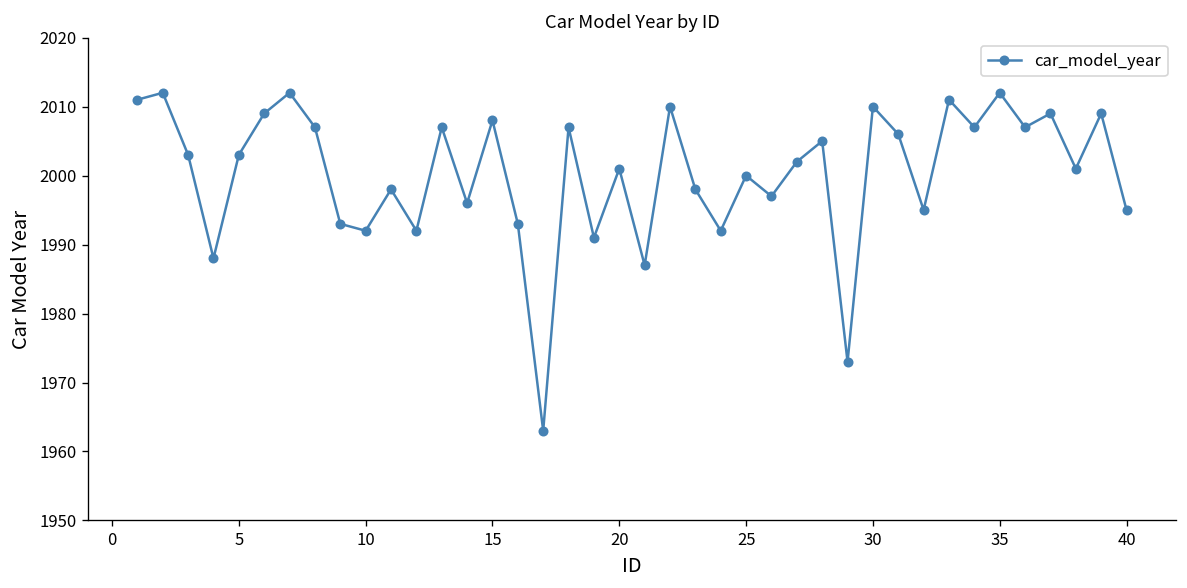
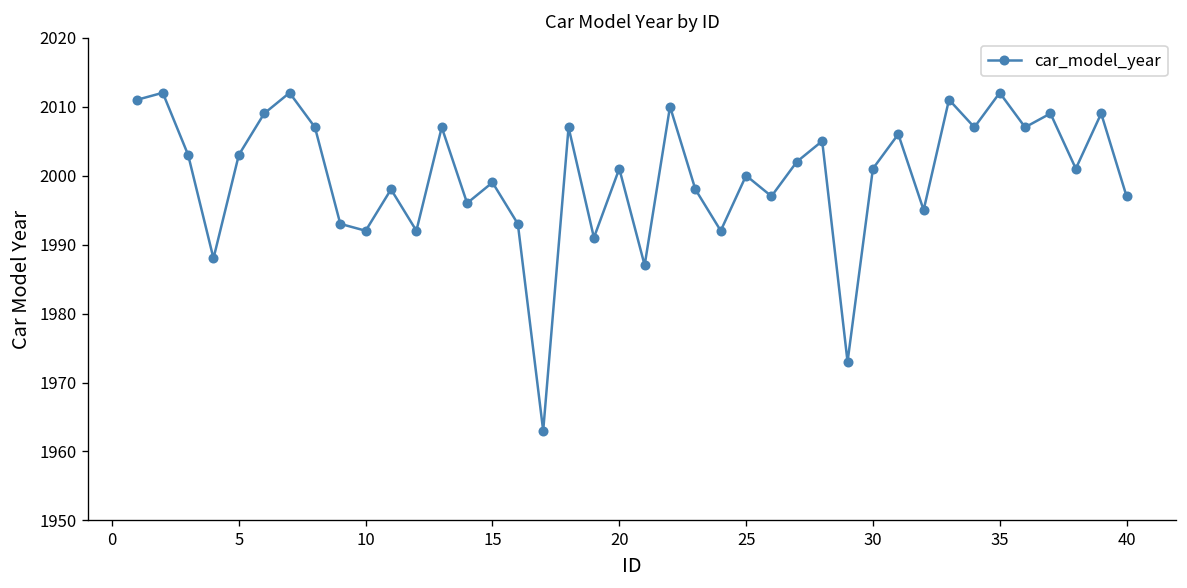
  {
    "5": 2003,
    "10": 1992,
-   "15": 2008,
+   "15": 1999,
    "20": 2001,
    "25": 2000,
-   "30": 2010,
+   "30": 2001,
    "35": 2012,
-   "40": 1995
+   "40": 1997
  }
